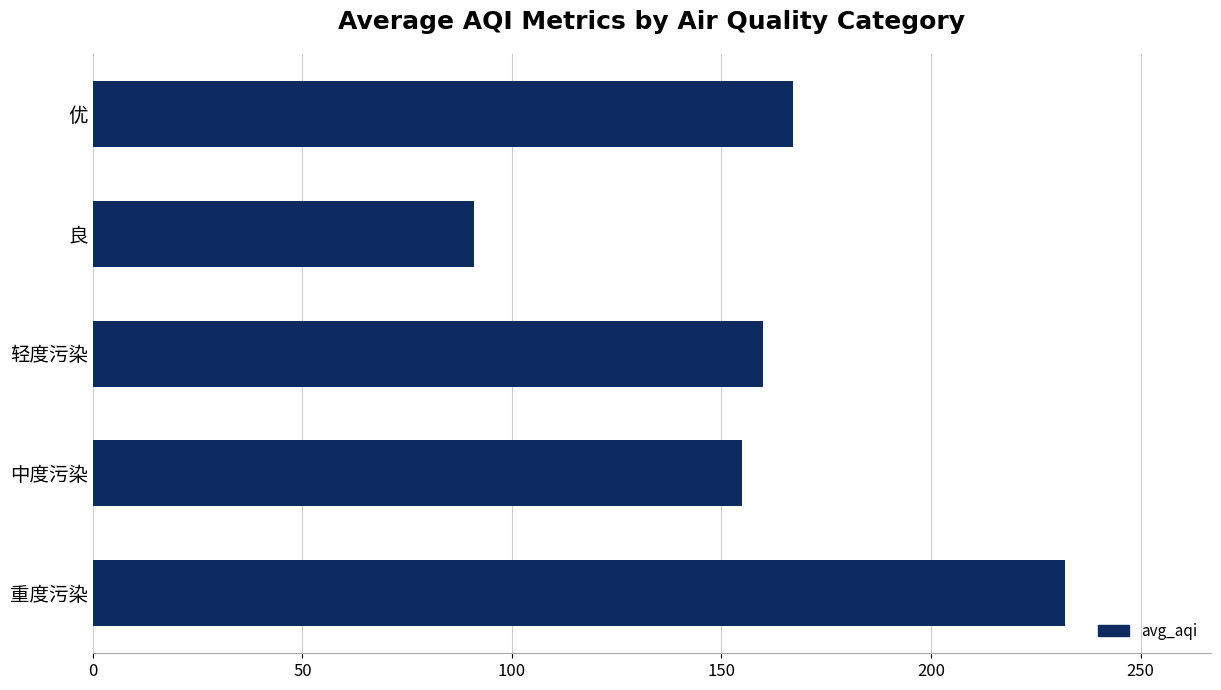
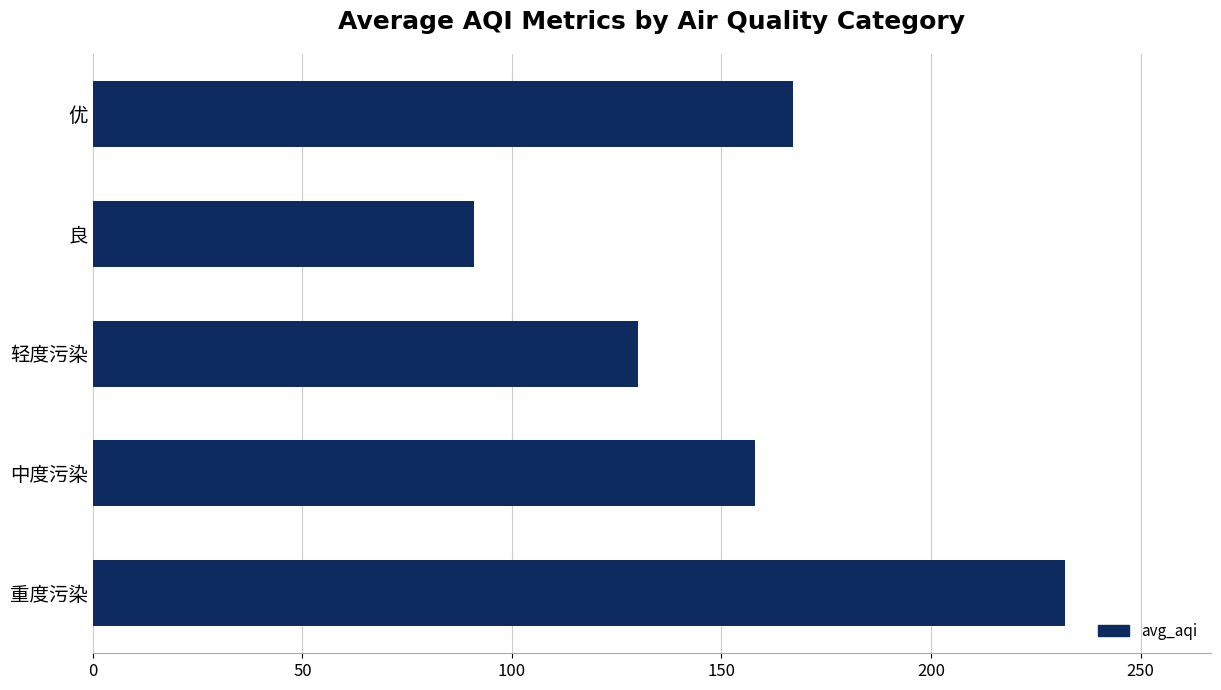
  {
    "优": 167,
    "良": 91,
-   "轻度污染": 160,
-   "中度污染": 155,
+   "轻度污染": 130,
+   "中度污染": 158,
    "重度污染": 232
  }
